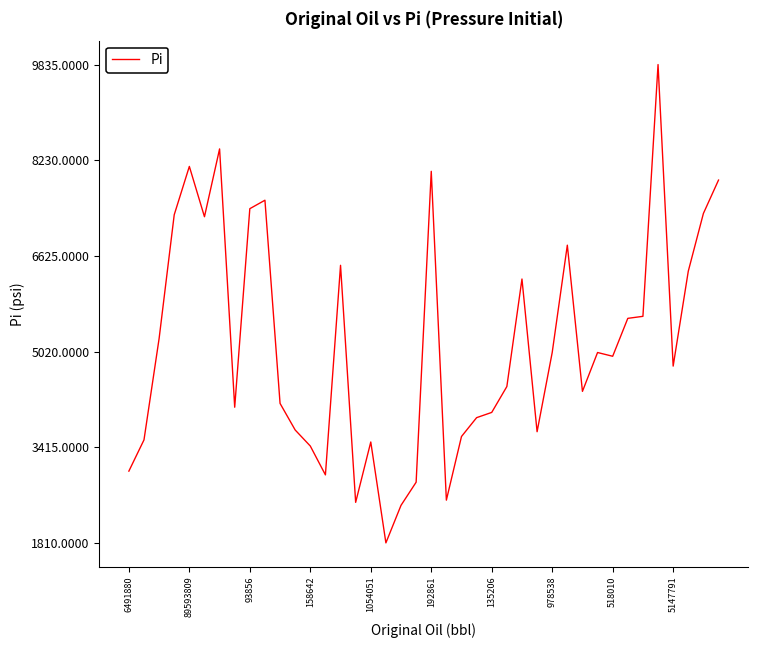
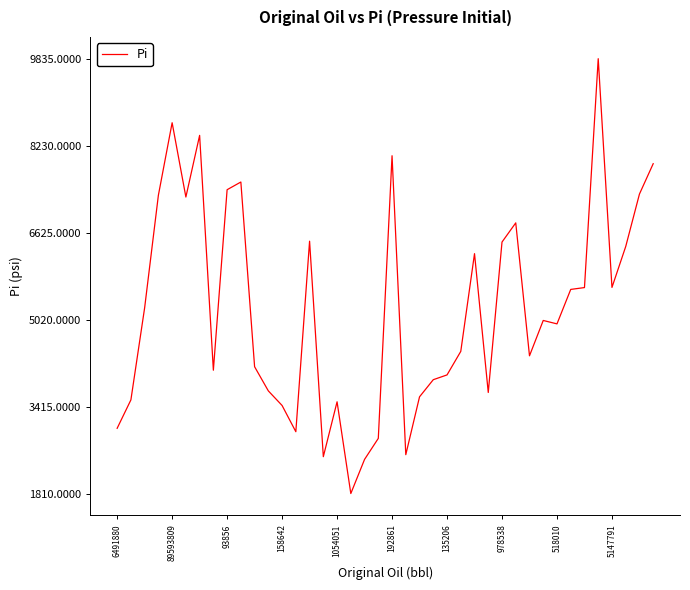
  {
    "6491880": 3000,
-   "89593809": 8100,
+   "89593809": 8700,
    "93856": 7400,
    "158642": 3400,
    "1054051": 3500,
    "192861": 8000,
    "135206": 4000,
-   "978538": 5000,
+   "978538": 6500,
    "518010": 4900,
-   "5147791": 4800
+   "5147791": 5600
  }
